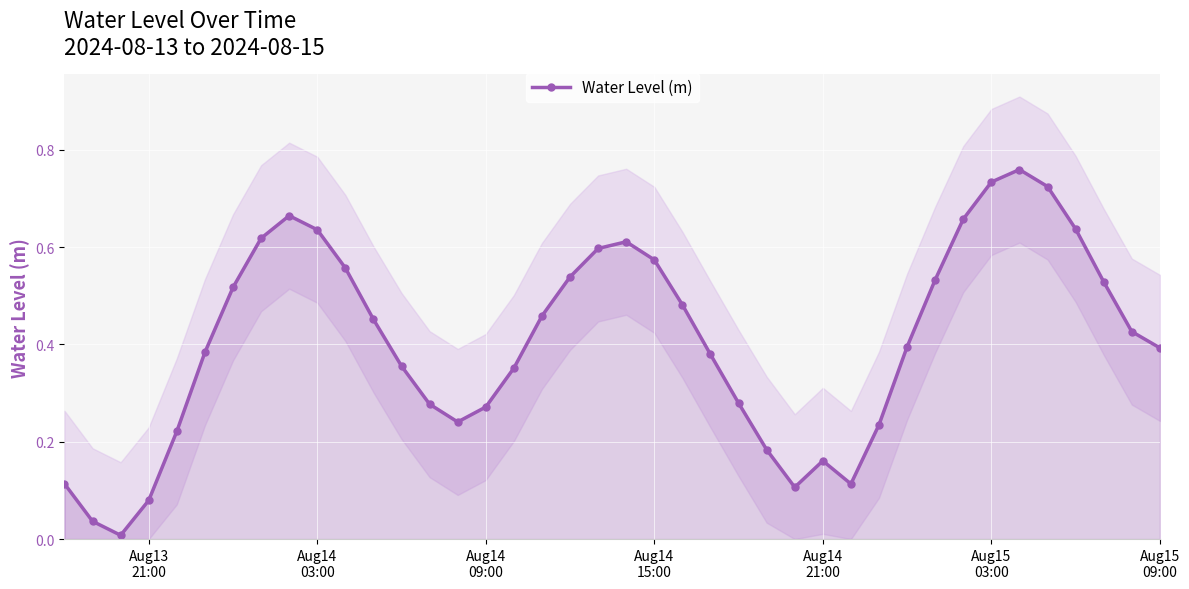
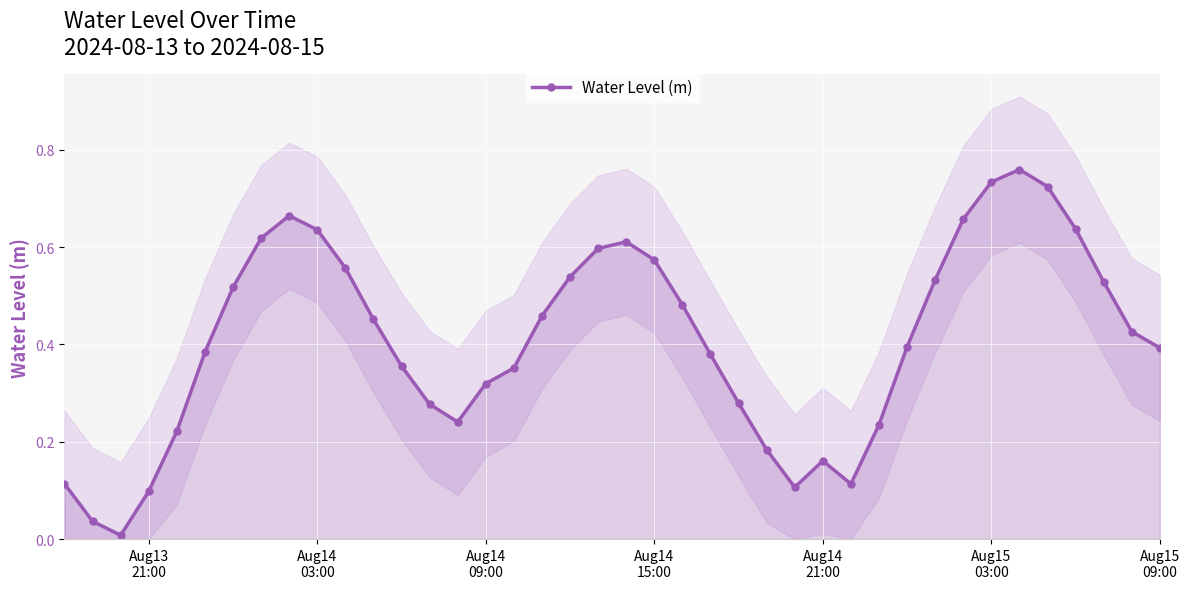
  {
    "Water Level (m)": {
-     "Aug13 21:00": 0.08,
+     "Aug13 21:00": 0.10,
      "Aug14 03:00": 0.64,
-     "Aug14 09:00": 0.27,
+     "Aug14 09:00": 0.32,
      "Aug14 15:00": 0.57,
      "Aug14 21:00": 0.16,
      "Aug15 03:00": 0.73,
      "Aug15 09:00": 0.39
    }
  }
